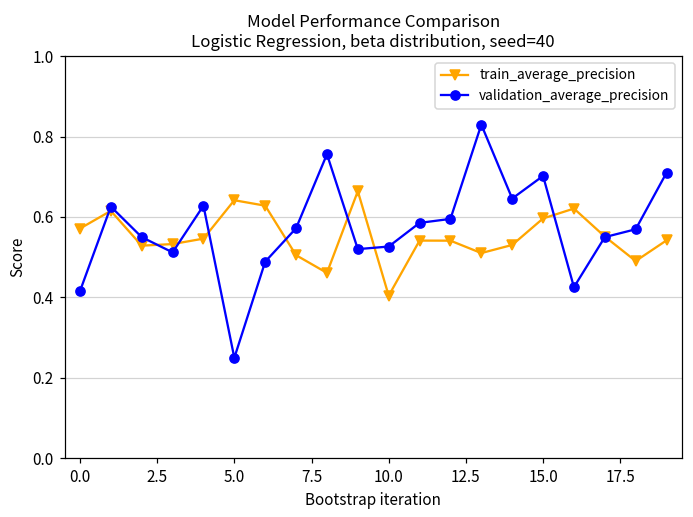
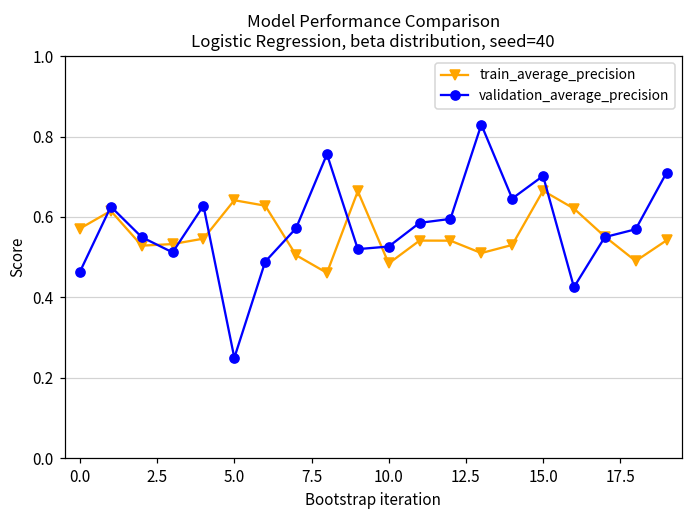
  {
    "train_average_precision": {
      "0.0": 0.57,
      "5.0": 0.64,
-     "10.0": 0.40,
-     "15.0": 0.60
+     "10.0": 0.48,
+     "15.0": 0.67
    },
    "validation_average_precision": {
-     "0.0": 0.42,
+     "0.0": 0.46,
      "5.0": 0.25,
      "10.0": 0.53,
      "15.0": 0.70
    }
  }
